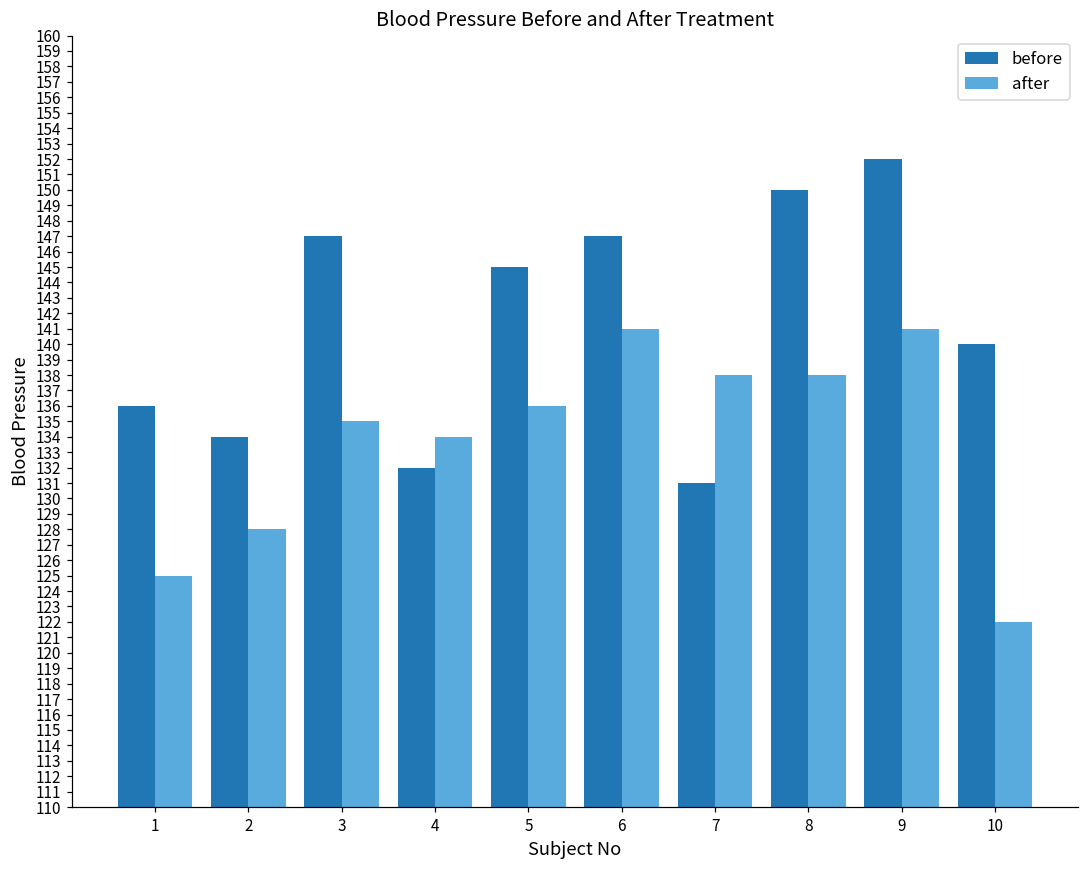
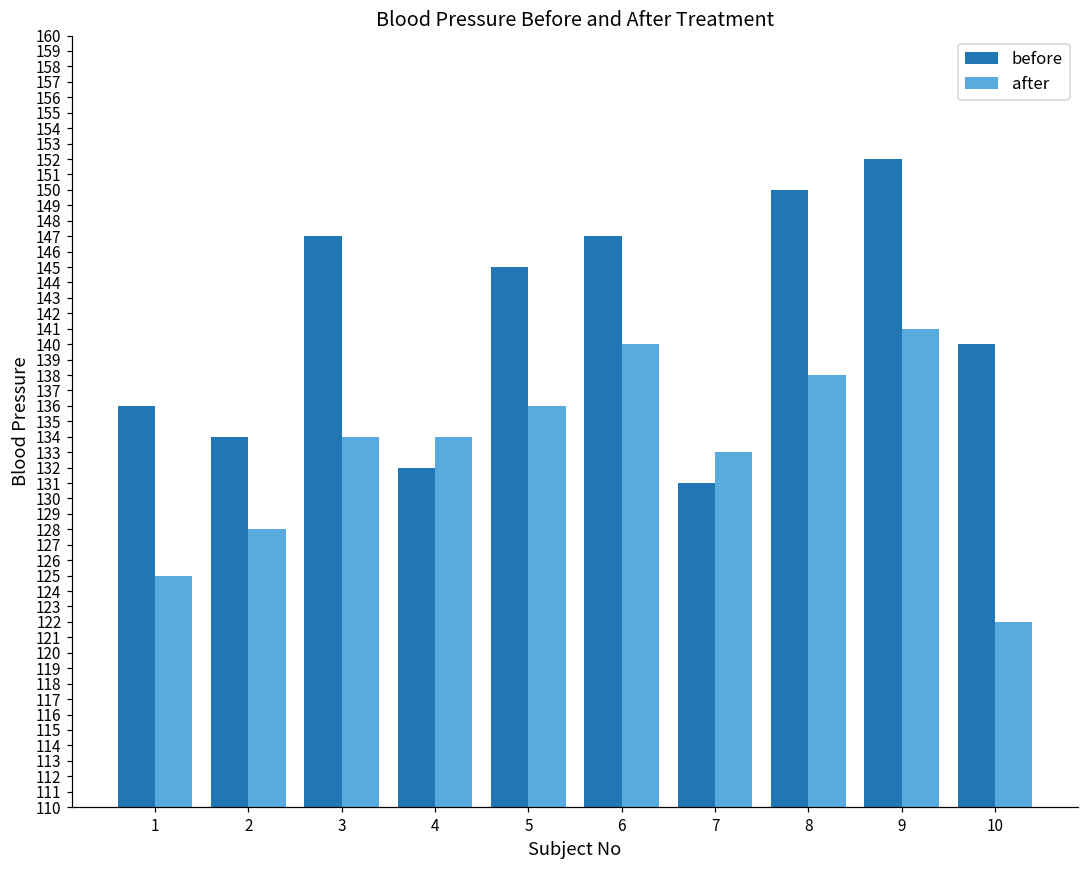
  {
    "before": {
      "1": 136,
      "2": 134,
      "3": 147,
      "4": 132,
      "5": 145,
      "6": 147,
      "7": 131,
      "8": 150,
      "9": 152,
      "10": 140
    },
    "after": {
      "1": 125,
      "2": 128,
-     "3": 135,
+     "3": 134,
      "4": 134,
      "5": 136,
-     "6": 141,
-     "7": 138,
+     "6": 140,
+     "7": 133,
      "8": 138,
      "9": 141,
      "10": 122
    }
  }
